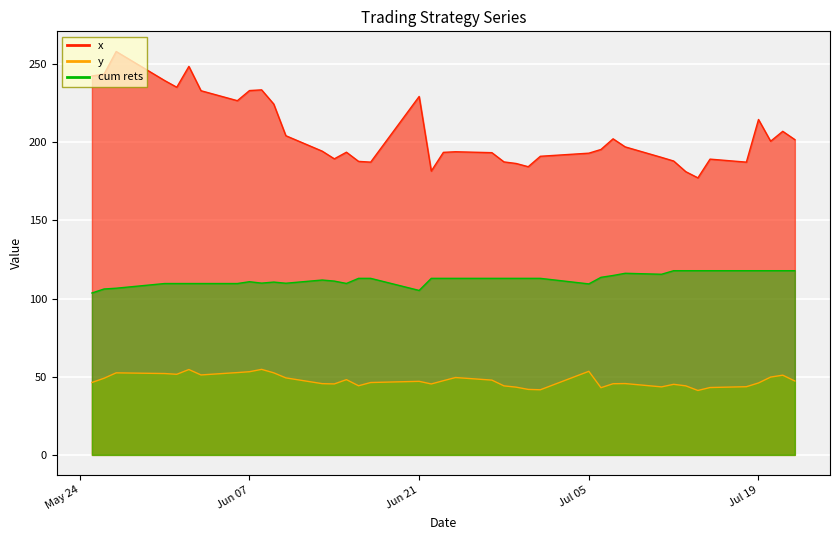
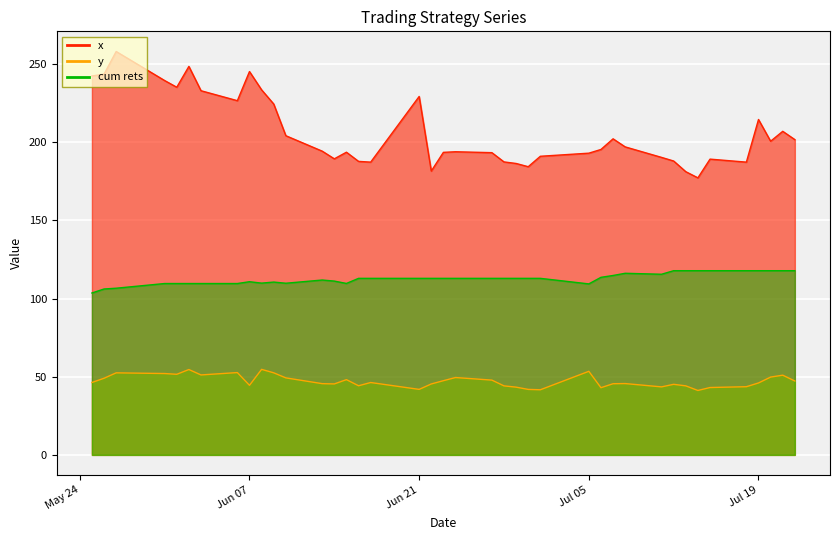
  {
    "x": {
-     "Jun 07": 233,
+     "Jun 07": 245,
      "Jun 21": 229,
      "Jul 05": 193,
      "Jul 19": 215
    },
    "y": {
-     "Jun 07": 53,
-     "Jun 21": 47,
+     "Jun 07": 45,
+     "Jun 21": 42,
      "Jul 05": 53,
      "Jul 19": 46
    },
    "cum rets": {
      "Jun 07": 111,
-     "Jun 21": 105,
+     "Jun 21": 113,
      "Jul 05": 109,
      "Jul 19": 118
    }
  }
